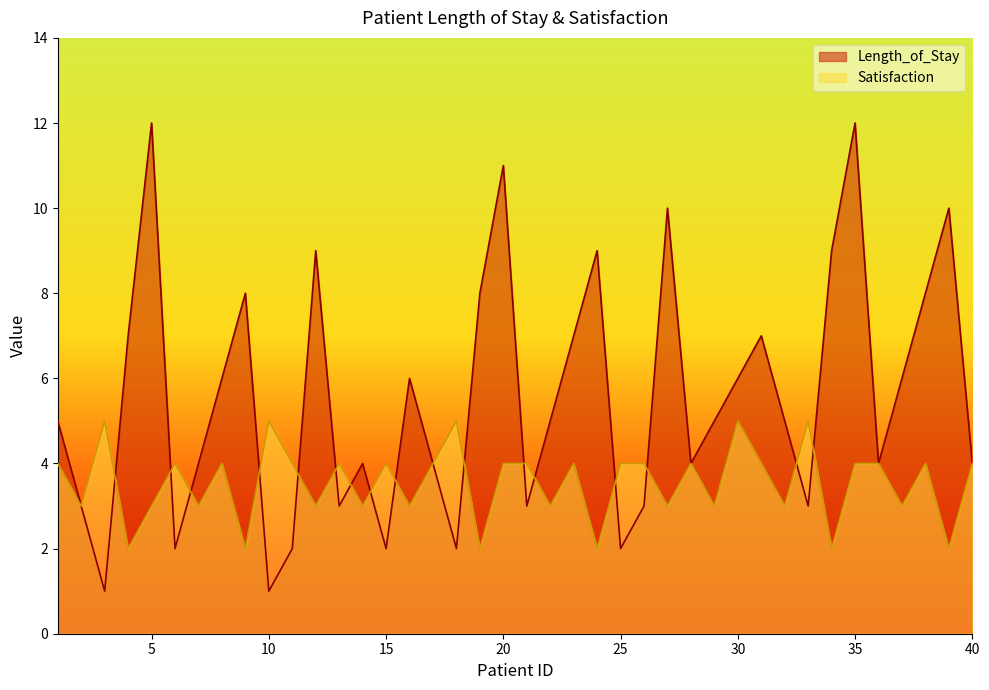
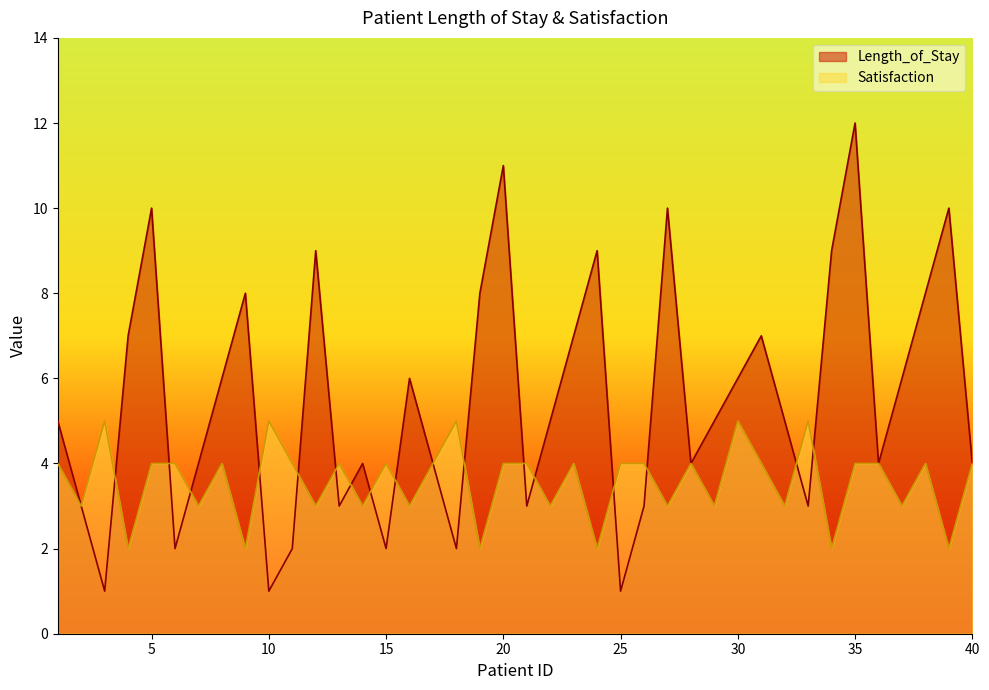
  {
    "Length_of_Stay": {
-     "5": 12,
+     "5": 10,
      "10": 1,
      "15": 2,
      "20": 11,
-     "25": 2,
+     "25": 1,
      "30": 6,
      "35": 12
    },
    "Satisfaction": {
-     "5": 3,
+     "5": 4,
      "10": 5,
      "15": 4,
      "20": 4,
      "25": 4,
      "30": 5,
      "35": 4
    }
  }
